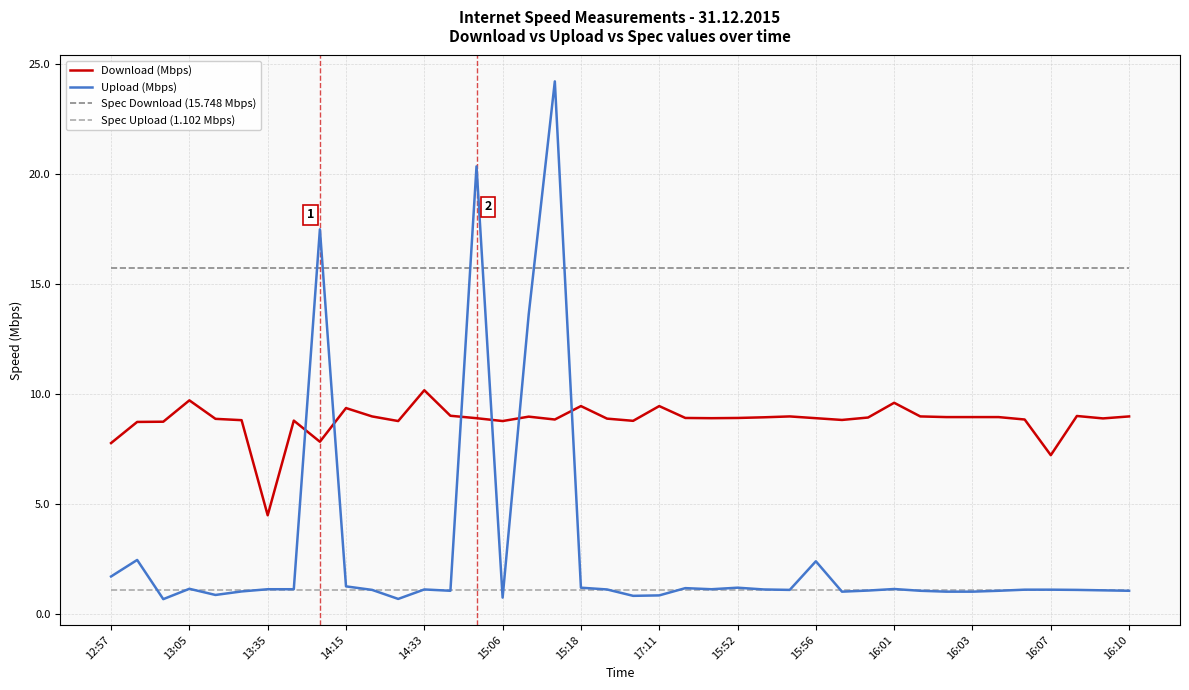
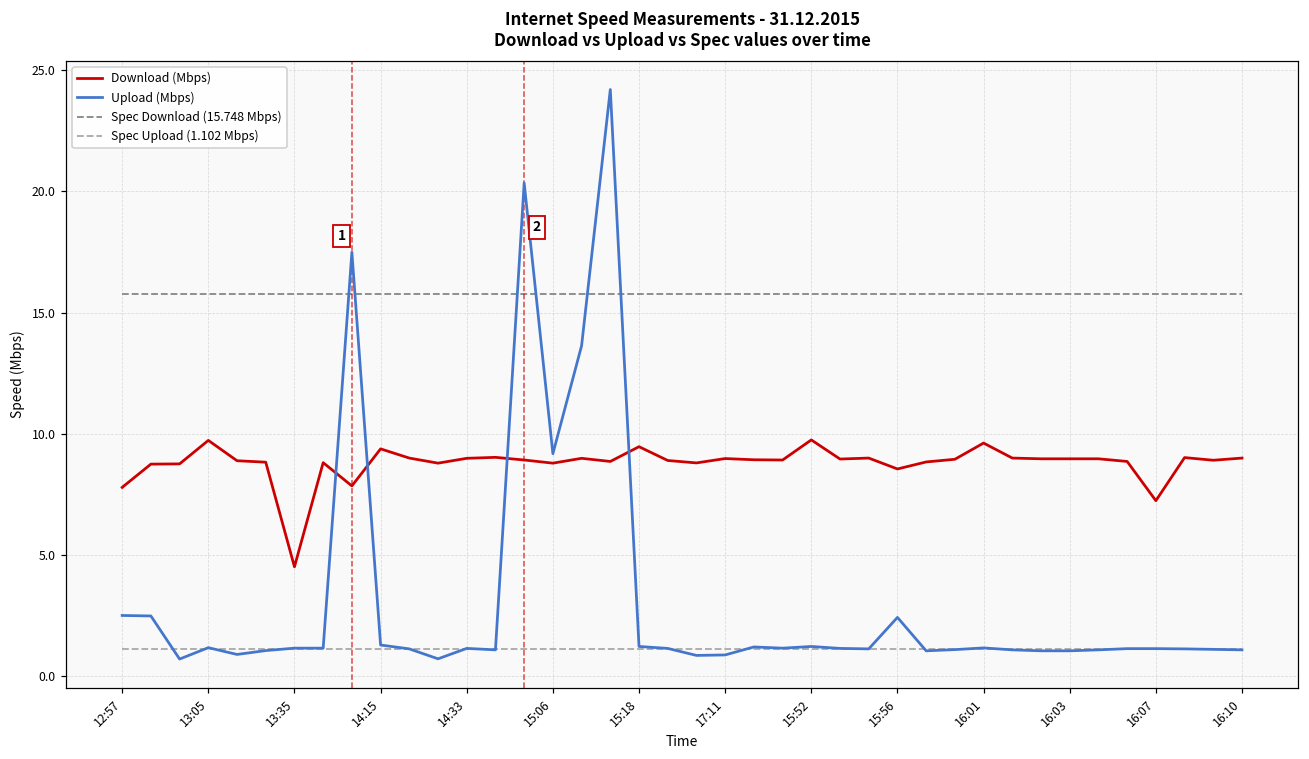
  {
    "Download (Mbps)": {
      "12:57": 7.8,
      "13:05": 9.7,
      "13:35": 4.5,
      "14:15": 9.4,
-     "14:33": 10.2,
+     "14:33": 9.0,
      "15:06": 8.8,
      "15:18": 9.5,
-     "17:11": 9.5,
-     "15:52": 8.9,
-     "15:56": 8.9,
+     "17:11": 9.0,
+     "15:52": 9.7,
+     "15:56": 8.5,
      "16:01": 9.6,
      "16:07": 7.2
    },
    "Upload (Mbps)": {
-     "12:57": 1.7,
+     "12:57": 2.5,
      "14:15": 1.3,
-     "15:06": 0.8,
+     "15:06": 9.2,
      "17:11": 0.9,
      "15:56": 2.4
    }
  }
